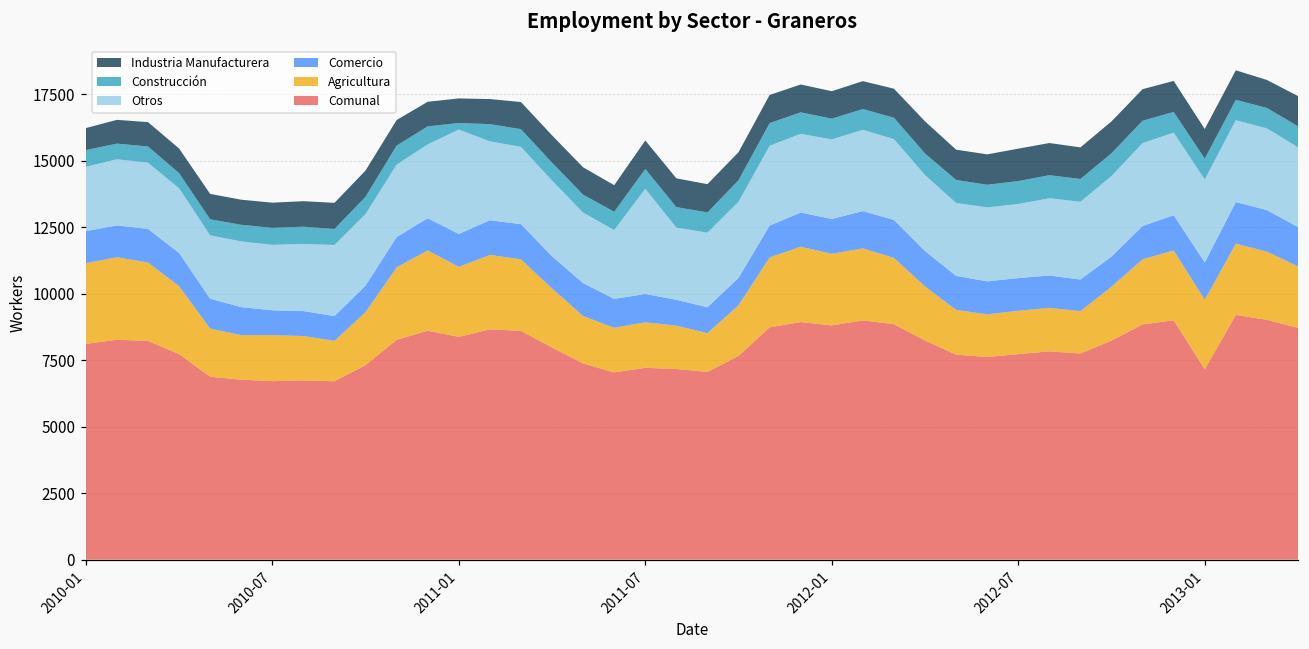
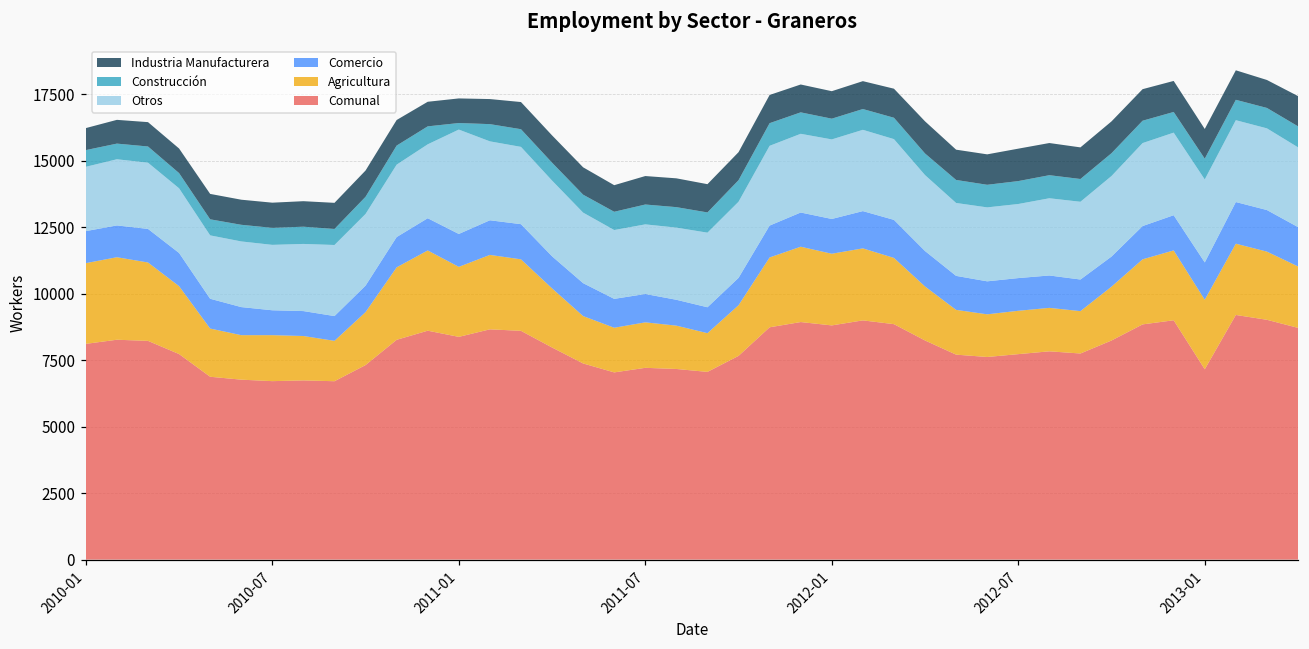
  {
    "Comunal": {
      "2010-01": 8100,
      "2010-07": 6700,
      "2011-01": 8400,
      "2011-07": 7200,
      "2012-01": 8800,
      "2012-07": 7700,
      "2013-01": 7200
    },
    "Agricultura": {
      "2010-01": 3000,
      "2010-07": 1700,
      "2011-01": 2600,
      "2011-07": 1700,
      "2012-01": 2700,
      "2012-07": 1600,
      "2013-01": 2600
    },
    "Comercio": {
      "2010-01": 1200,
      "2010-07": 900,
      "2011-01": 1200,
      "2011-07": 1100,
      "2012-01": 1300,
      "2012-07": 1200,
      "2013-01": 1400
    },
    "Otros": {
      "2010-01": 2400,
      "2010-07": 2500,
      "2011-01": 3900,
-     "2011-07": 4000,
+     "2011-07": 2600,
      "2012-01": 3000,
      "2012-07": 2800,
      "2013-01": 3100
    },
    "Construcción": {
      "2010-01": 600,
      "2010-07": 600,
      "2011-01": 200,
      "2011-07": 700,
      "2012-01": 800,
      "2012-07": 900,
      "2013-01": 800
    },
    "Industria Manufacturera": {
      "2010-01": 800,
      "2010-07": 900,
      "2011-01": 900,
      "2011-07": 1100,
      "2012-01": 1000,
      "2012-07": 1200,
      "2013-01": 1100
    }
  }
